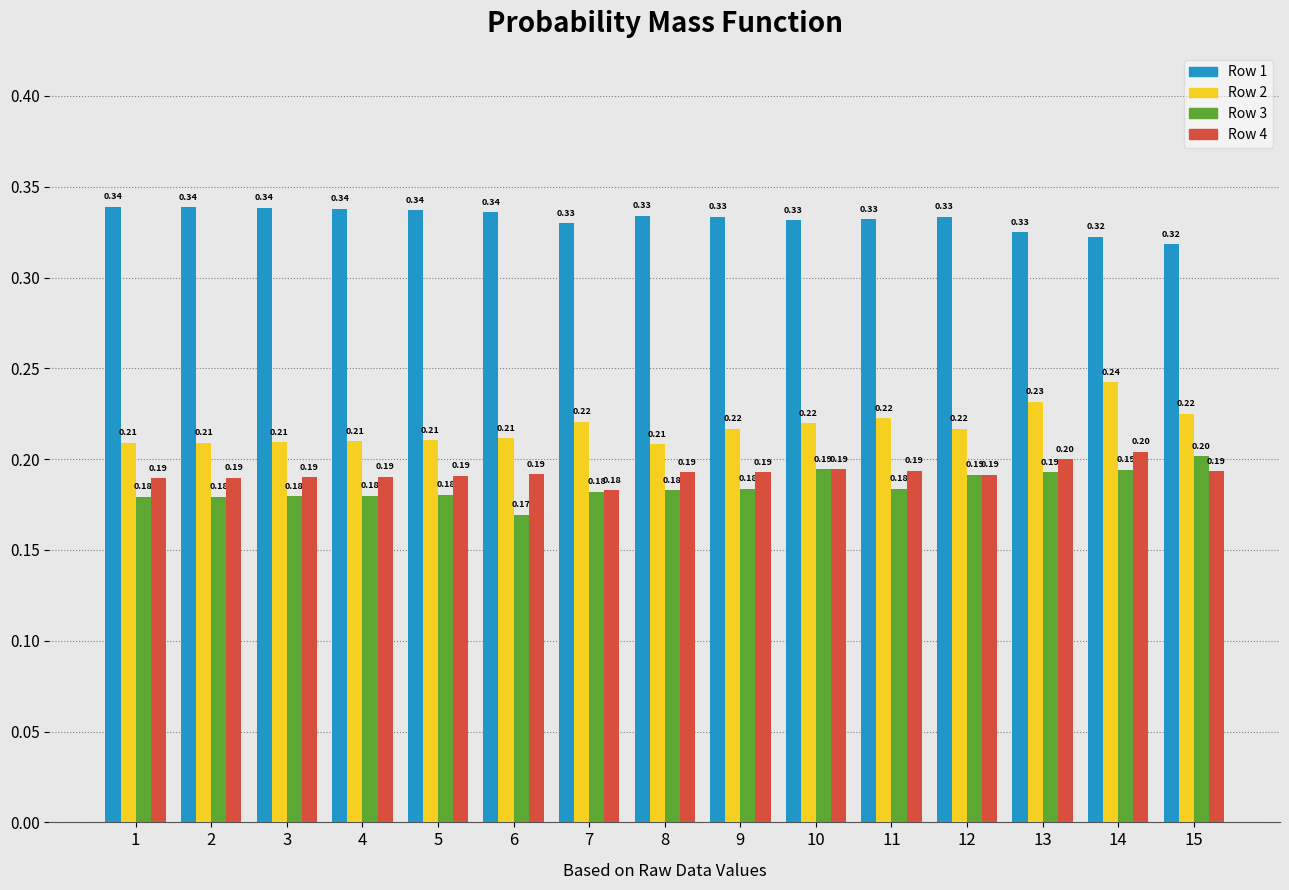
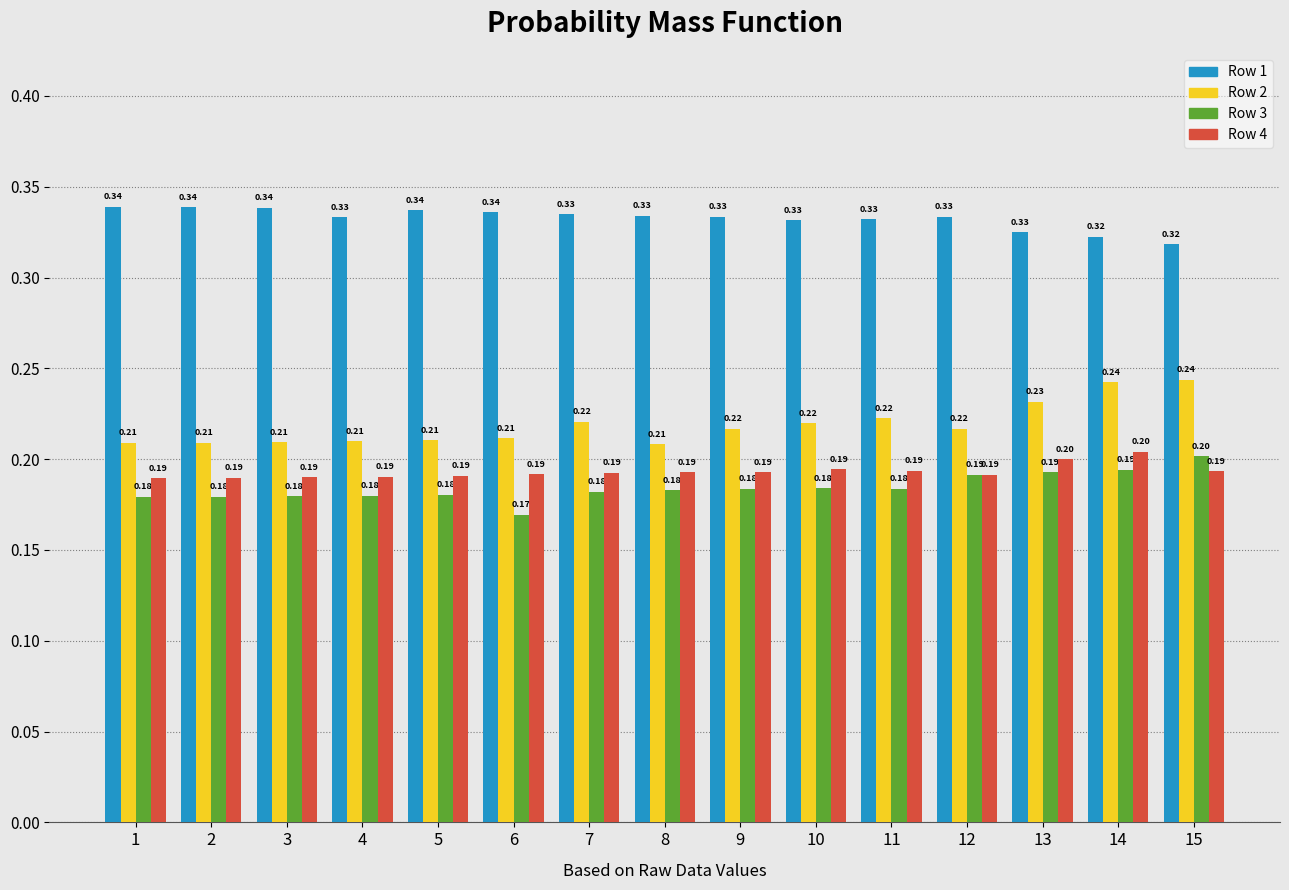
  {
    "Row 1": {
      "1": 0.34,
      "2": 0.34,
      "3": 0.34,
-     "4": 0.34,
+     "4": 0.33,
      "5": 0.34,
      "6": 0.34,
-     "7": 0.330,
+     "7": 0.335,
      "8": 0.33,
      "9": 0.33,
      "10": 0.33,
      "11": 0.33,
      "12": 0.33,
      "13": 0.33,
      "14": 0.32,
      "15": 0.32
    },
    "Row 2": {
      "1": 0.21,
      "2": 0.21,
      "3": 0.21,
      "4": 0.21,
      "5": 0.21,
      "6": 0.21,
      "7": 0.22,
      "8": 0.21,
      "9": 0.22,
      "10": 0.22,
      "11": 0.22,
      "12": 0.22,
      "13": 0.23,
      "14": 0.24,
-     "15": 0.22
+     "15": 0.24
    },
    "Row 3": {
      "1": 0.18,
      "2": 0.18,
      "3": 0.18,
      "4": 0.18,
      "5": 0.18,
      "6": 0.17,
      "7": 0.18,
      "8": 0.18,
      "9": 0.18,
-     "10": 0.19,
+     "10": 0.18,
      "11": 0.18,
      "13": 0.19,
      "14": 0.19,
      "15": 0.20
    },
    "Row 4": {
      "1": 0.19,
      "2": 0.19,
      "3": 0.19,
      "4": 0.19,
      "5": 0.19,
      "6": 0.19,
-     "7": 0.18,
+     "7": 0.19,
      "8": 0.19,
      "9": 0.19,
      "10": 0.19,
      "11": 0.19,
      "13": 0.20,
      "14": 0.20,
      "15": 0.19
    }
  }
